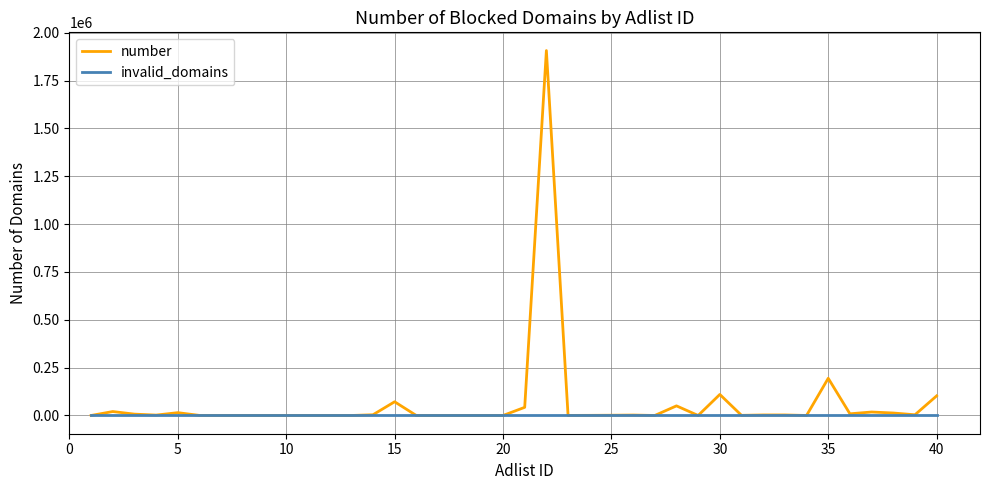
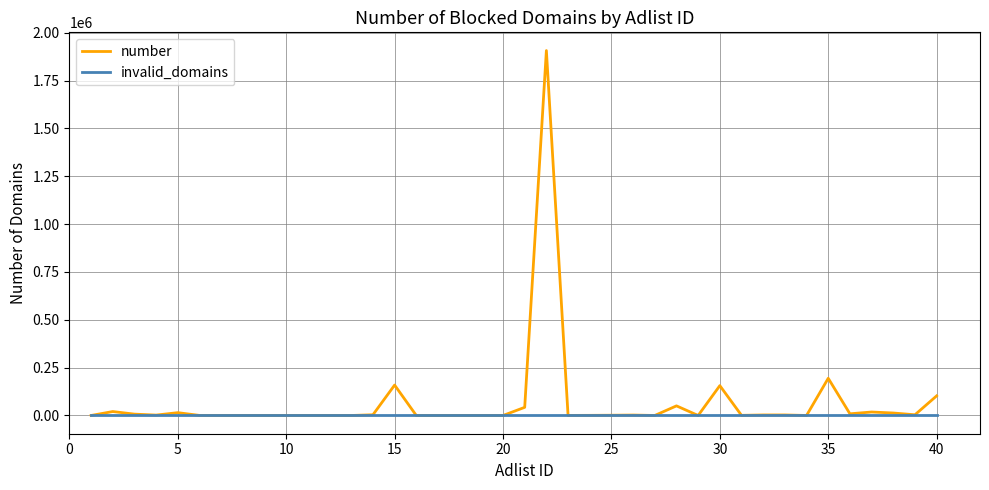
  {
    "number": {
      "5": 10000,
-     "15": 70000,
-     "30": 110000,
+     "15": 160000,
+     "30": 160000,
      "35": 190000,
      "40": 100000
    },
    "invalid_domains": {
      "5": 0,
      "15": 0,
      "30": 0,
      "35": 0,
      "40": 0
    }
  }
